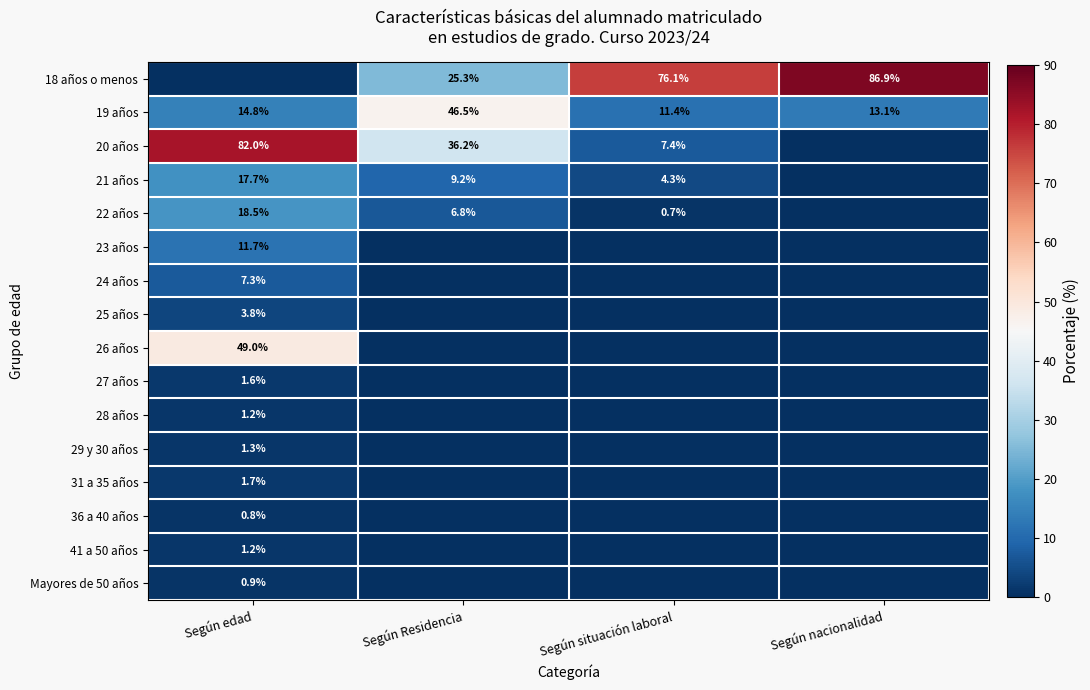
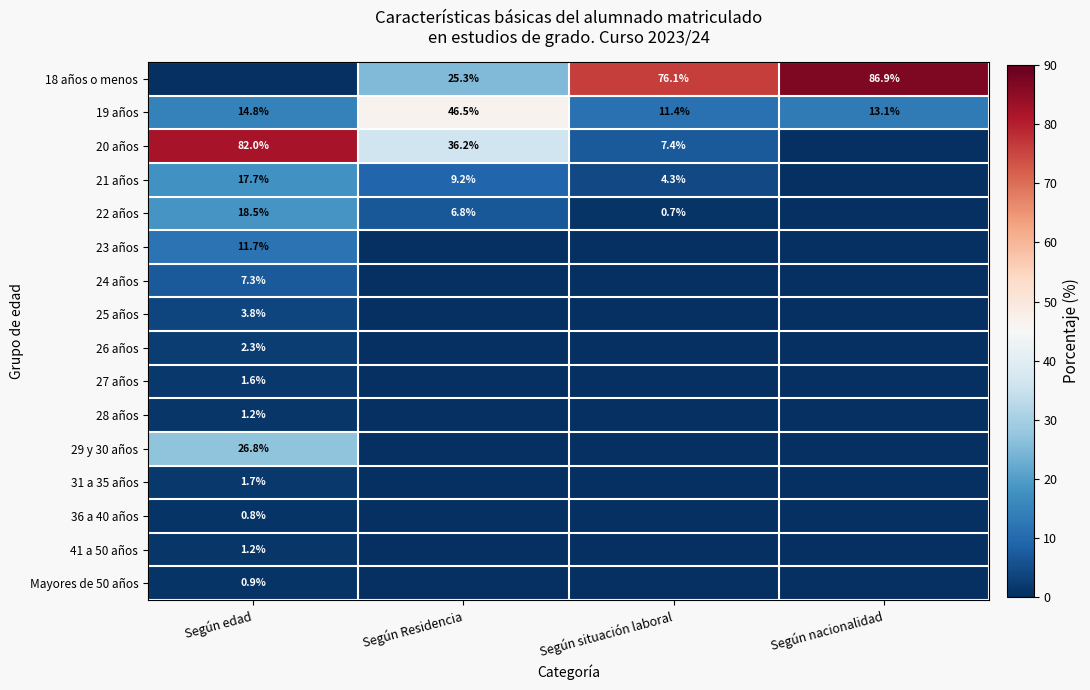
  {
    "18 años o menos": {
      "Según Residencia": "25.3%",
      "Según situación laboral": "76.1%",
      "Según nacionalidad": "86.9%"
    },
    "19 años": {
      "Según edad": "14.8%",
      "Según Residencia": "46.5%",
      "Según situación laboral": "11.4%",
      "Según nacionalidad": "13.1%"
    },
    "20 años": {
      "Según edad": "82.0%",
      "Según Residencia": "36.2%",
      "Según situación laboral": "7.4%"
    },
    "21 años": {
      "Según edad": "17.7%",
      "Según Residencia": "9.2%",
      "Según situación laboral": "4.3%"
    },
    "22 años": {
      "Según edad": "18.5%",
      "Según Residencia": "6.8%",
      "Según situación laboral": "0.7%"
    },
    "23 años": {
      "Según edad": "11.7%"
    },
    "24 años": {
      "Según edad": "7.3%"
    },
    "25 años": {
      "Según edad": "3.8%"
    },
    "26 años": {
-     "Según edad": "49.0%"
+     "Según edad": "2.3%"
    },
    "27 años": {
      "Según edad": "1.6%"
    },
    "28 años": {
      "Según edad": "1.2%"
    },
    "29 y 30 años": {
-     "Según edad": "1.3%"
+     "Según edad": "26.8%"
    },
    "31 a 35 años": {
      "Según edad": "1.7%"
    },
    "36 a 40 años": {
      "Según edad": "0.8%"
    },
    "41 a 50 años": {
      "Según edad": "1.2%"
    },
    "Mayores de 50 años": {
      "Según edad": "0.9%"
    }
  }
